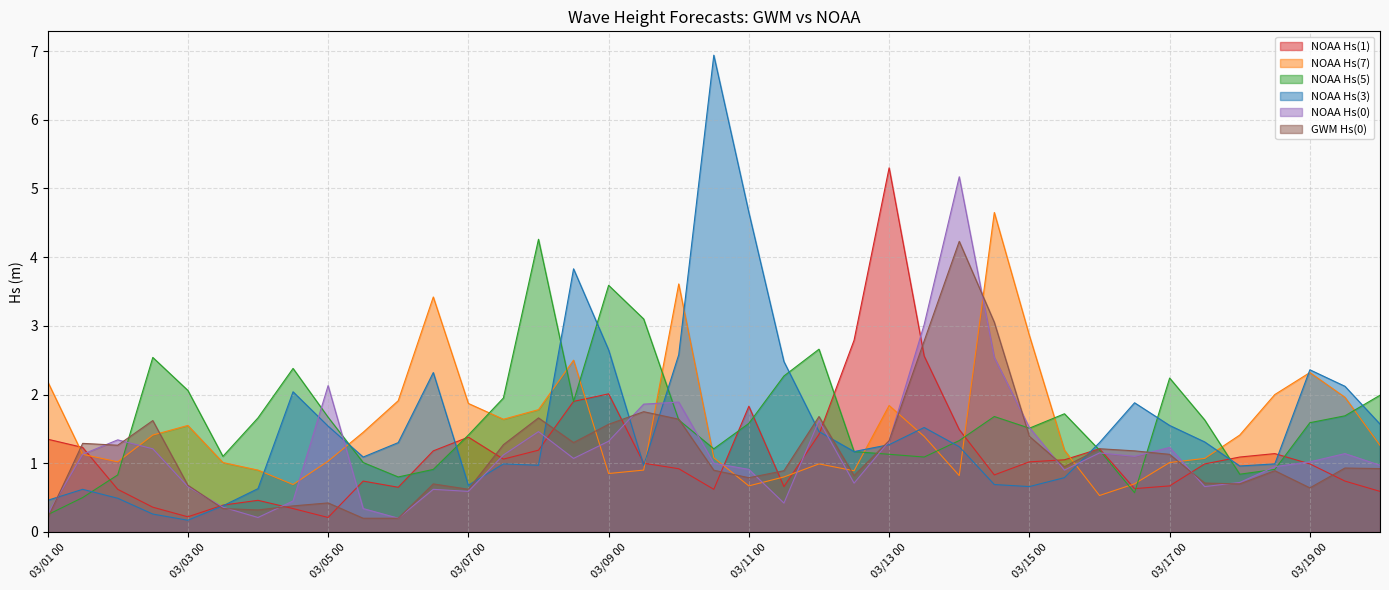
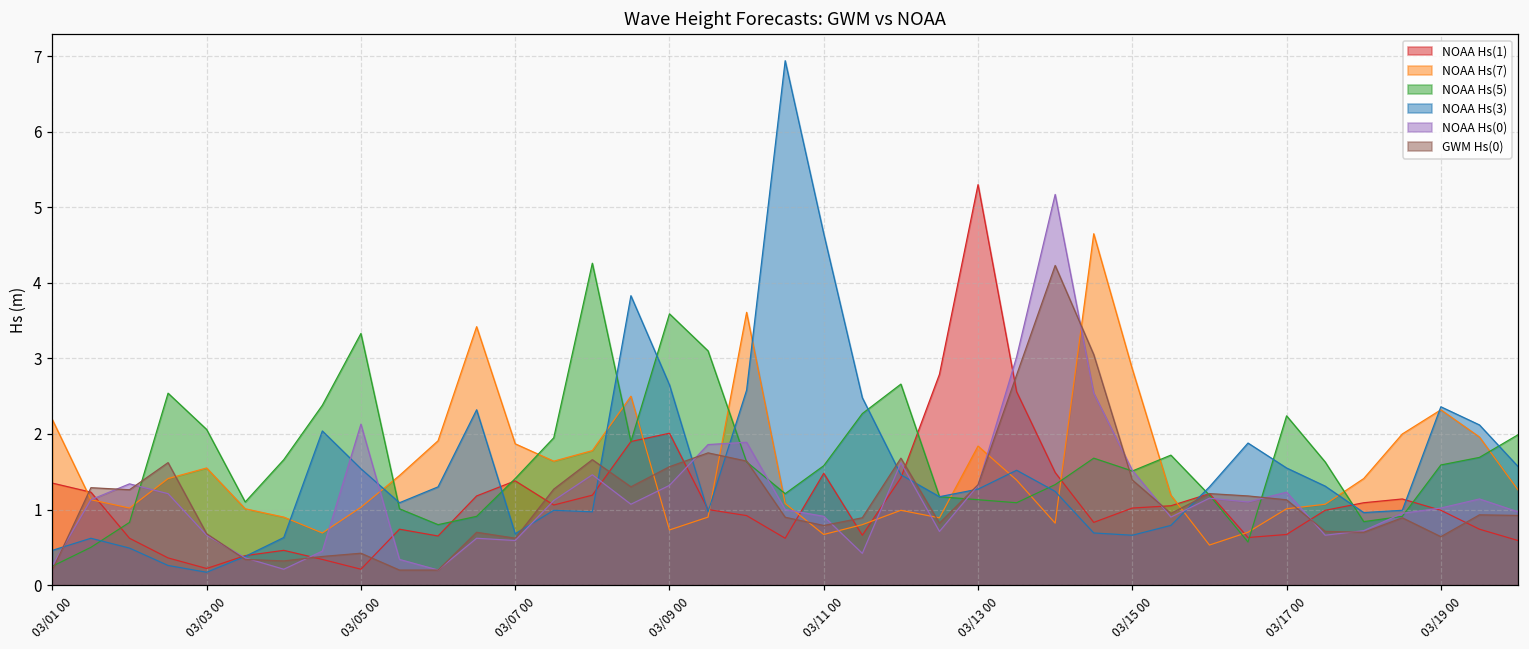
  {
    "NOAA Hs(1)": {
      "03/01 00": 1.4,
      "03/03 00": 0.2,
      "03/05 00": 0.2,
      "03/09 00": 2.0,
-     "03/11 00": 1.8,
+     "03/11 00": 1.5,
      "03/13 00": 5.3,
      "03/15 00": 1.0,
      "03/17 00": 0.7
    },
    "NOAA Hs(7)": {
      "03/01 00": 2.2,
      "03/03 00": 1.6,
      "03/05 00": 1.0,
      "03/07 00": 1.9,
-     "03/09 00": 0.9,
+     "03/09 00": 0.7,
      "03/11 00": 0.7,
      "03/13 00": 1.8,
      "03/15 00": 2.9,
      "03/17 00": 1.0,
      "03/19 00": 2.3
    },
    "NOAA Hs(5)": {
      "03/03 00": 2.1,
-     "03/05 00": 1.7,
+     "03/05 00": 3.3,
      "03/09 00": 3.6,
      "03/11 00": 1.6,
      "03/13 00": 1.1,
      "03/17 00": 2.2,
      "03/19 00": 1.6
    },
    "NOAA Hs(3)": {
      "03/01 00": 0.5,
      "03/03 00": 0.2,
      "03/05 00": 1.5,
      "03/07 00": 0.7,
      "03/09 00": 2.7,
      "03/11 00": 4.7,
      "03/13 00": 1.3,
      "03/15 00": 0.7,
      "03/17 00": 1.6,
      "03/19 00": 2.4
    },
    "NOAA Hs(0)": {
      "03/05 00": 2.1,
      "03/09 00": 1.3,
      "03/11 00": 0.9,
      "03/17 00": 1.2
    },
    "GWM Hs(0)": {
      "03/01 00": 0.2,
      "03/05 00": 0.4,
      "03/09 00": 1.6,
      "03/11 00": 0.8,
      "03/15 00": 1.4,
      "03/17 00": 1.1,
      "03/19 00": 0.6
    }
  }
